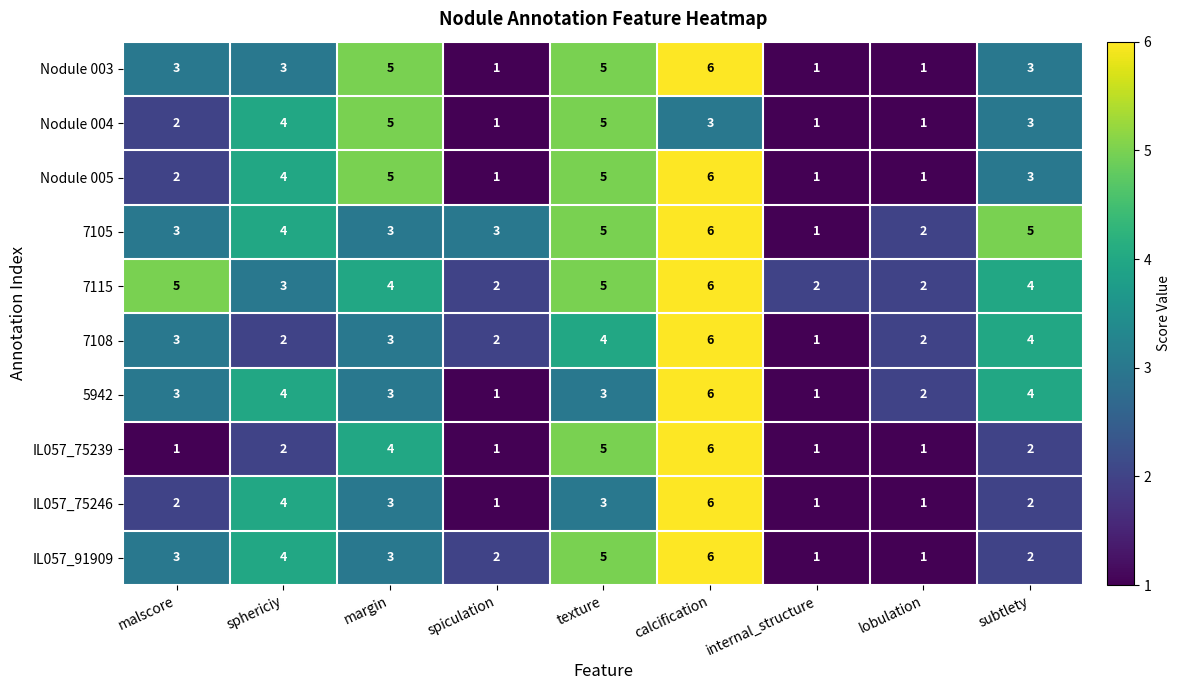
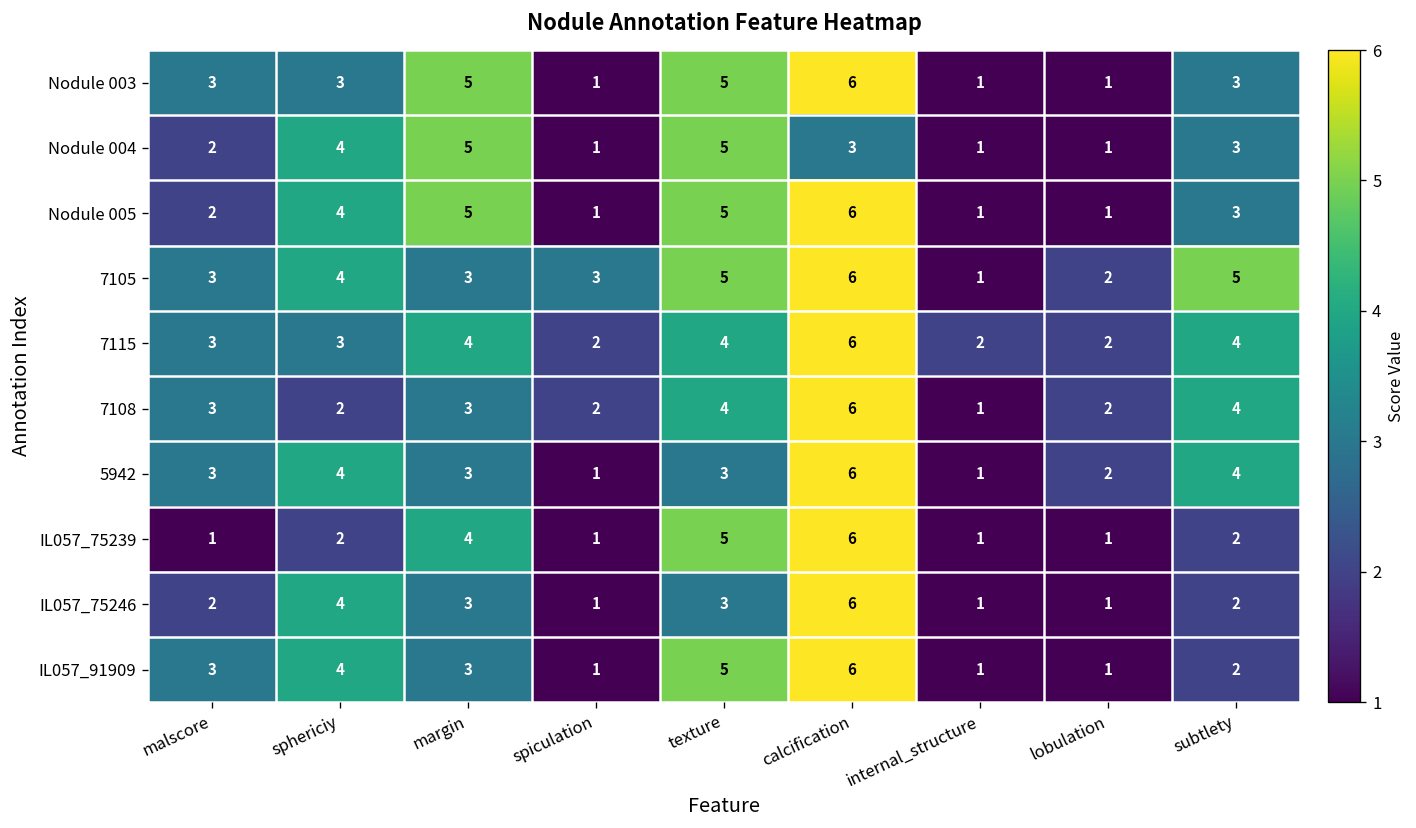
  {
    "Nodule 003": {
      "malscore": 3,
      "sphericiy": 3,
      "margin": 5,
      "spiculation": 1,
      "texture": 5,
      "calcification": 6,
      "internal_structure": 1,
      "lobulation": 1,
      "subtlety": 3
    },
    "Nodule 004": {
      "malscore": 2,
      "sphericiy": 4,
      "margin": 5,
      "spiculation": 1,
      "texture": 5,
      "calcification": 3,
      "internal_structure": 1,
      "lobulation": 1,
      "subtlety": 3
    },
    "Nodule 005": {
      "malscore": 2,
      "sphericiy": 4,
      "margin": 5,
      "spiculation": 1,
      "texture": 5,
      "calcification": 6,
      "internal_structure": 1,
      "lobulation": 1,
      "subtlety": 3
    },
    "7105": {
      "malscore": 3,
      "sphericiy": 4,
      "margin": 3,
      "spiculation": 3,
      "texture": 5,
      "calcification": 6,
      "internal_structure": 1,
      "lobulation": 2,
      "subtlety": 5
    },
    "7115": {
-     "malscore": 5,
+     "malscore": 3,
      "sphericiy": 3,
      "margin": 4,
      "spiculation": 2,
-     "texture": 5,
+     "texture": 4,
      "calcification": 6,
      "internal_structure": 2,
      "lobulation": 2,
      "subtlety": 4
    },
    "7108": {
      "malscore": 3,
      "sphericiy": 2,
      "margin": 3,
      "spiculation": 2,
      "texture": 4,
      "calcification": 6,
      "internal_structure": 1,
      "lobulation": 2,
      "subtlety": 4
    },
    "5942": {
      "malscore": 3,
      "sphericiy": 4,
      "margin": 3,
      "spiculation": 1,
      "texture": 3,
      "calcification": 6,
      "internal_structure": 1,
      "lobulation": 2,
      "subtlety": 4
    },
    "IL057_75239": {
      "malscore": 1,
      "sphericiy": 2,
      "margin": 4,
      "spiculation": 1,
      "texture": 5,
      "calcification": 6,
      "internal_structure": 1,
      "lobulation": 1,
      "subtlety": 2
    },
    "IL057_75246": {
      "malscore": 2,
      "sphericiy": 4,
      "margin": 3,
      "spiculation": 1,
      "texture": 3,
      "calcification": 6,
      "internal_structure": 1,
      "lobulation": 1,
      "subtlety": 2
    },
    "IL057_91909": {
      "malscore": 3,
      "sphericiy": 4,
      "margin": 3,
-     "spiculation": 2,
+     "spiculation": 1,
      "texture": 5,
      "calcification": 6,
      "internal_structure": 1,
      "lobulation": 1,
      "subtlety": 2
    }
  }
